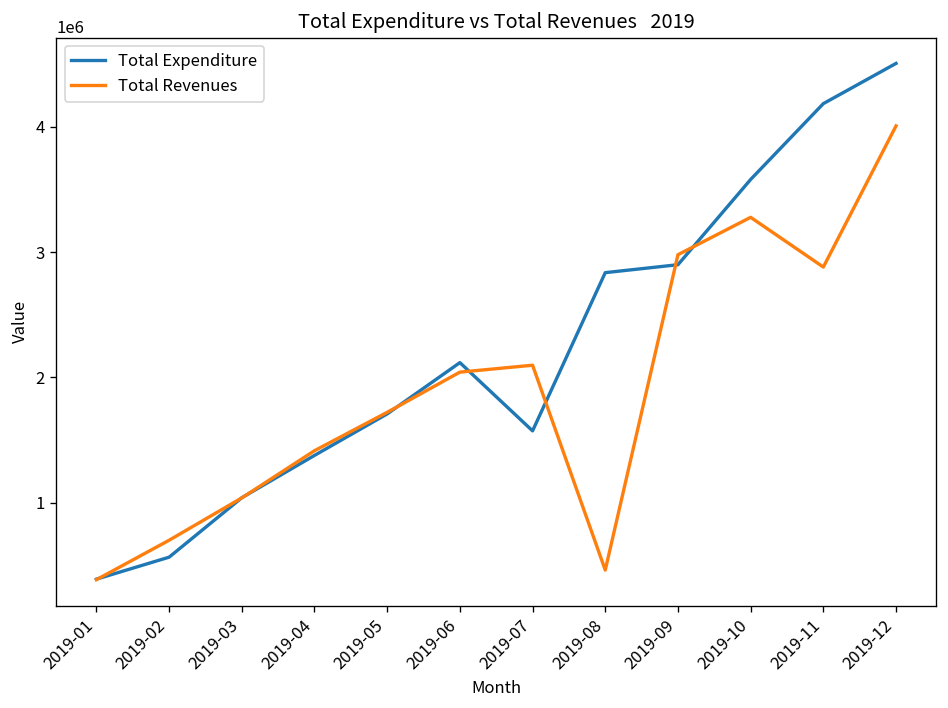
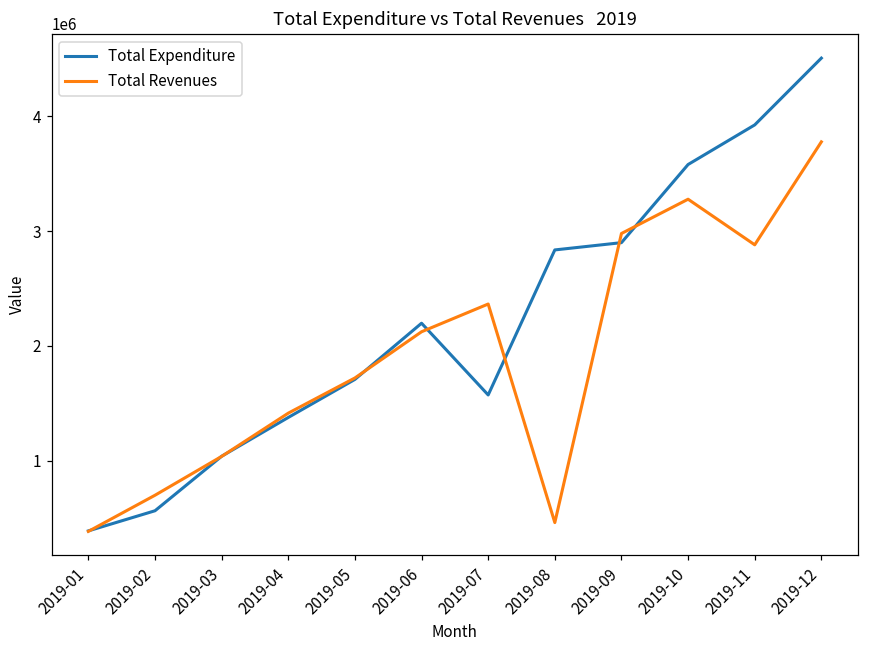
  {
    "Total Expenditure": {
      "2019-02": 570000,
      "2019-04": 1380000,
-     "2019-06": 2120000,
+     "2019-06": 2200000,
      "2019-07": 1570000,
      "2019-08": 2840000,
      "2019-09": 2900000,
      "2019-10": 3580000,
-     "2019-11": 4180000,
+     "2019-11": 3920000,
      "2019-12": 4500000
    },
    "Total Revenues": {
      "2019-02": 700000,
      "2019-04": 1410000,
-     "2019-06": 2040000,
-     "2019-07": 2100000,
+     "2019-06": 2120000,
+     "2019-07": 2360000,
      "2019-08": 460000,
      "2019-09": 2980000,
      "2019-10": 3280000,
      "2019-11": 2880000,
-     "2019-12": 4010000
+     "2019-12": 3780000
    }
  }
